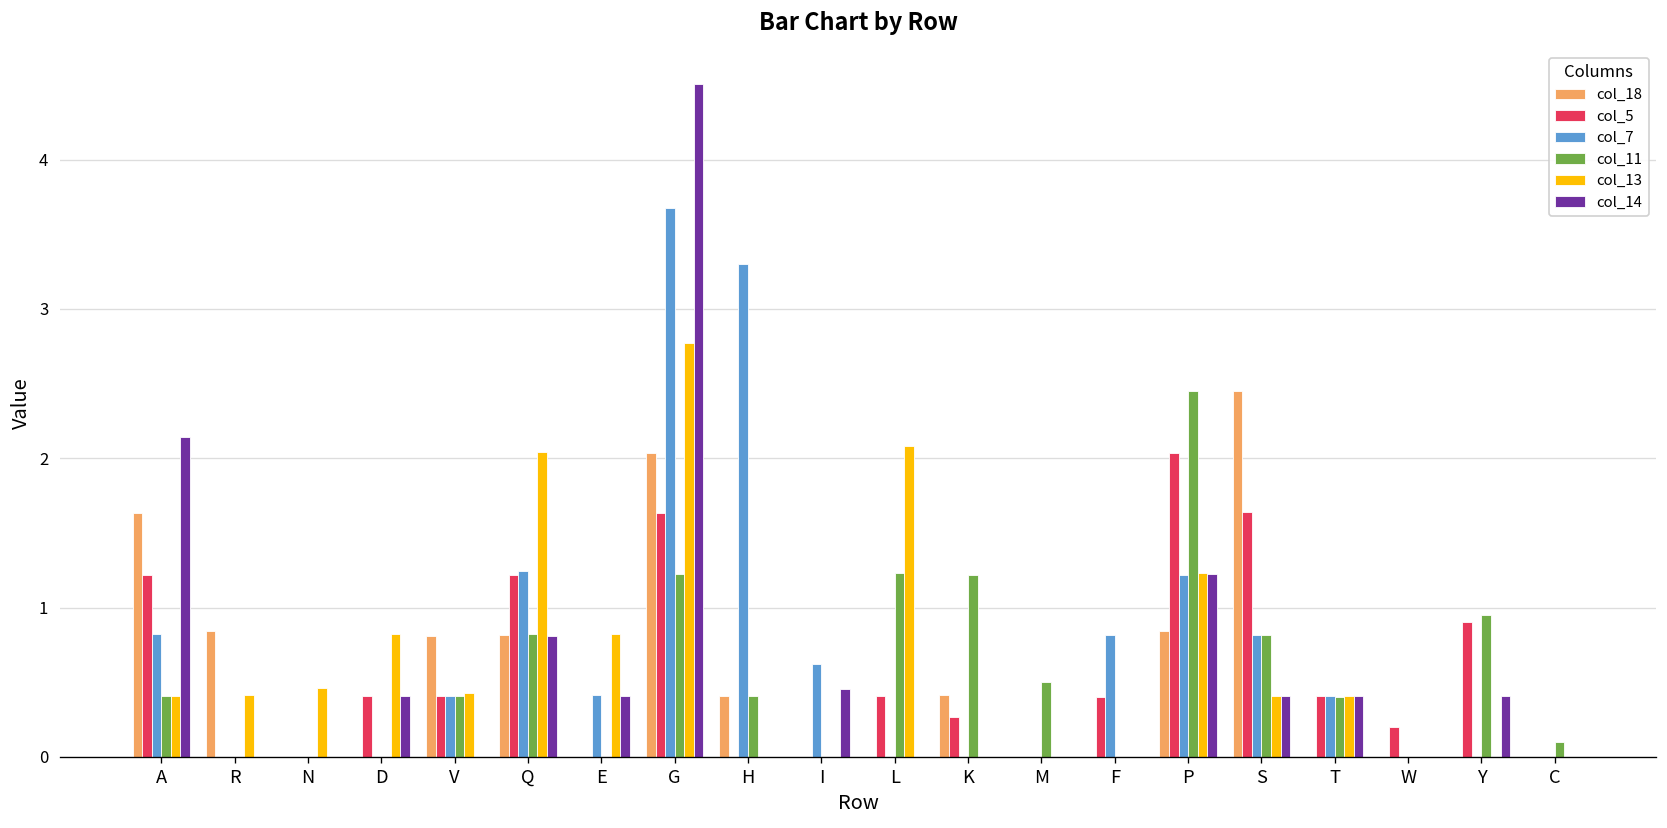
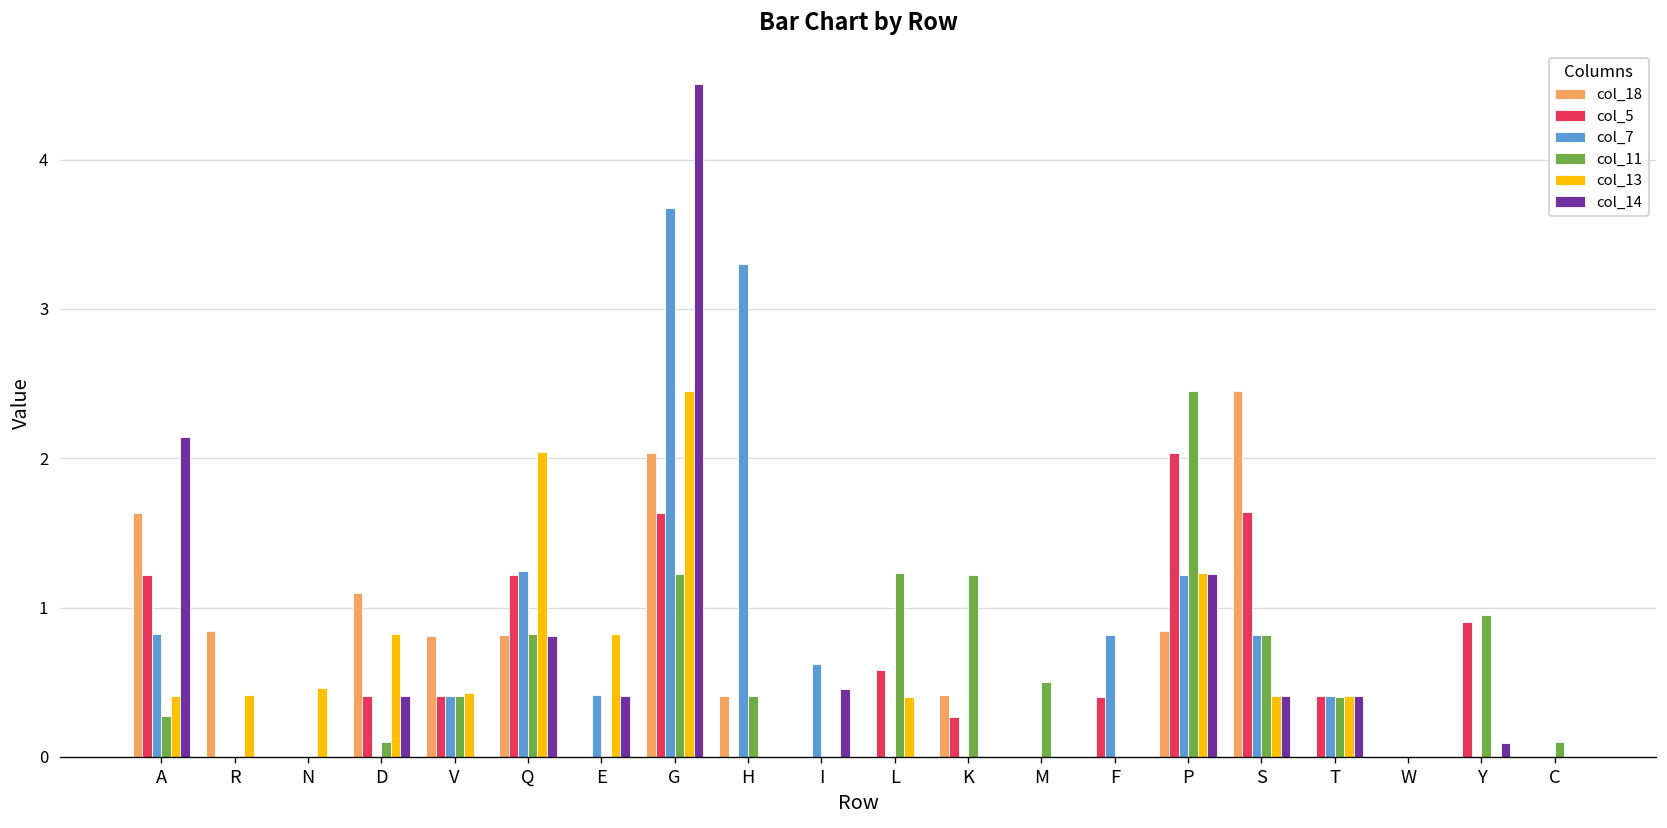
  {
    "col_18": {
      "A": 1.63,
      "R": 0.84,
      "N": 0.0,
-     "D": 0.0,
+     "D": 1.1,
      "V": 0.8,
      "Q": 0.8,
      "E": 0.0,
      "G": 2.03,
      "H": 0.4,
      "I": 0.0,
      "L": 0.0,
      "K": 0.4,
      "M": 0.0,
      "F": 0.0,
      "P": 0.84,
      "S": 2.45,
      "T": 0.0,
      "W": 0.0,
      "Y": 0.0,
      "C": 0.0
    },
    "col_5": {
      "A": 1.22,
      "R": 0.00,
      "N": 0.00,
      "D": 0.41,
      "V": 0.40,
      "Q": 1.22,
      "E": 0.00,
      "G": 1.63,
      "H": 0.00,
      "I": 0.00,
-     "L": 0.41,
+     "L": 0.58,
      "K": 0.26,
      "M": 0.00,
      "F": 0.40,
      "P": 2.04,
      "S": 1.64,
      "T": 0.40,
-     "W": 0.2,
+     "W": 0.0,
      "Y": 0.90,
      "C": 0.00
    },
    "col_7": {
      "A": 0.82,
      "R": 0.00,
      "N": 0.00,
      "D": 0.00,
      "V": 0.41,
      "Q": 1.24,
      "E": 0.41,
      "G": 3.68,
      "H": 3.30,
      "I": 0.62,
      "L": 0.00,
      "K": 0.00,
      "M": 0.00,
      "F": 0.81,
      "P": 1.22,
      "S": 0.81,
      "T": 0.41,
      "W": 0.00,
      "Y": 0.00,
      "C": 0.00
    },
    "col_11": {
-     "A": 0.41,
+     "A": 0.27,
      "R": 0.00,
      "N": 0.00,
-     "D": 0.0,
+     "D": 0.1,
      "V": 0.41,
      "Q": 0.82,
      "E": 0.00,
      "G": 1.22,
      "H": 0.41,
      "I": 0.00,
      "L": 1.23,
      "K": 1.22,
      "M": 0.50,
      "F": 0.00,
      "P": 2.45,
      "S": 0.81,
      "T": 0.40,
      "W": 0.00,
      "Y": 0.95,
      "C": 0.10
    },
    "col_13": {
      "A": 0.41,
      "R": 0.41,
      "N": 0.46,
      "D": 0.82,
      "V": 0.43,
      "Q": 2.04,
      "E": 0.82,
-     "G": 2.77,
+     "G": 2.45,
      "H": 0.00,
      "I": 0.00,
-     "L": 2.08,
+     "L": 0.40,
      "K": 0.00,
      "M": 0.00,
      "F": 0.00,
      "P": 1.23,
      "S": 0.41,
      "T": 0.40,
      "W": 0.00,
      "Y": 0.00,
      "C": 0.00
    },
    "col_14": {
      "A": 2.14,
      "R": 0.00,
      "N": 0.00,
      "D": 0.41,
      "V": 0.00,
      "Q": 0.81,
      "E": 0.41,
      "G": 4.51,
      "H": 0.00,
      "I": 0.46,
      "L": 0.00,
      "K": 0.00,
      "M": 0.00,
      "F": 0.00,
      "P": 1.23,
      "S": 0.41,
      "T": 0.40,
      "W": 0.00,
-     "Y": 0.41,
+     "Y": 0.09,
      "C": 0.00
    }
  }
